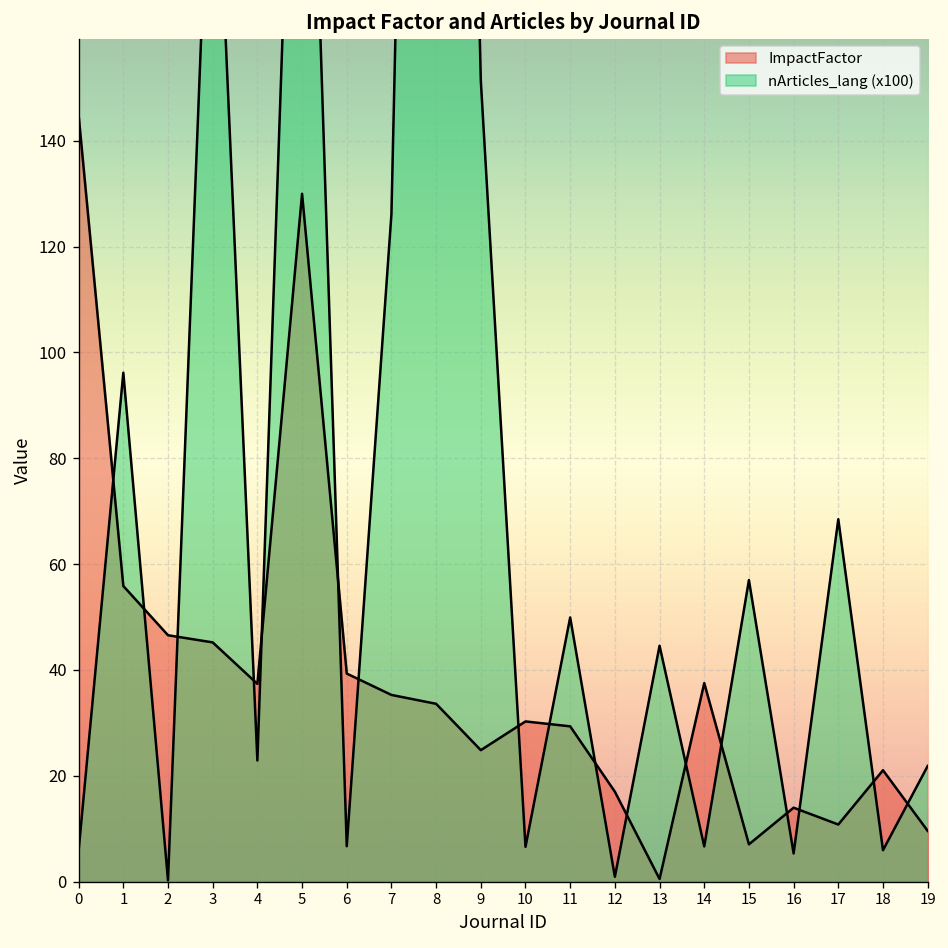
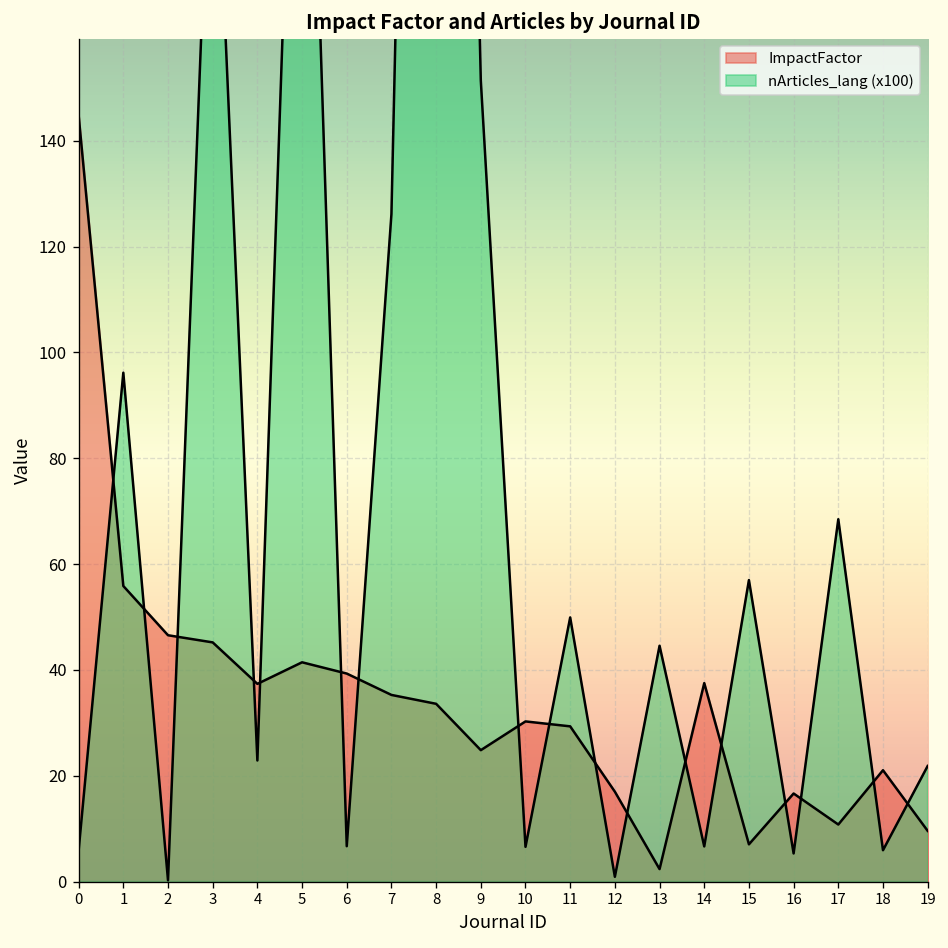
  {
    "ImpactFactor": {
      "0": 145,
      "1": 56,
      "2": 47,
      "3": 45,
      "4": 37,
-     "5": 130,
+     "5": 41,
      "6": 39,
      "7": 35,
      "8": 34,
      "9": 25,
      "10": 30,
      "11": 29,
      "12": 17,
-     "13": 1,
+     "13": 2,
      "14": 38,
      "15": 7,
-     "16": 14,
+     "16": 17,
      "17": 11,
      "18": 21,
      "19": 10
    },
    "nArticles_lang (x100)": {
      "0": 6,
      "1": 96,
      "2": 0,
      "4": 23,
      "6": 7,
      "7": 126,
      "9": 151,
      "10": 7,
      "11": 50,
      "12": 1,
      "13": 45,
      "14": 7,
      "15": 57,
      "16": 5,
      "17": 68,
      "18": 6,
      "19": 22
    }
  }
